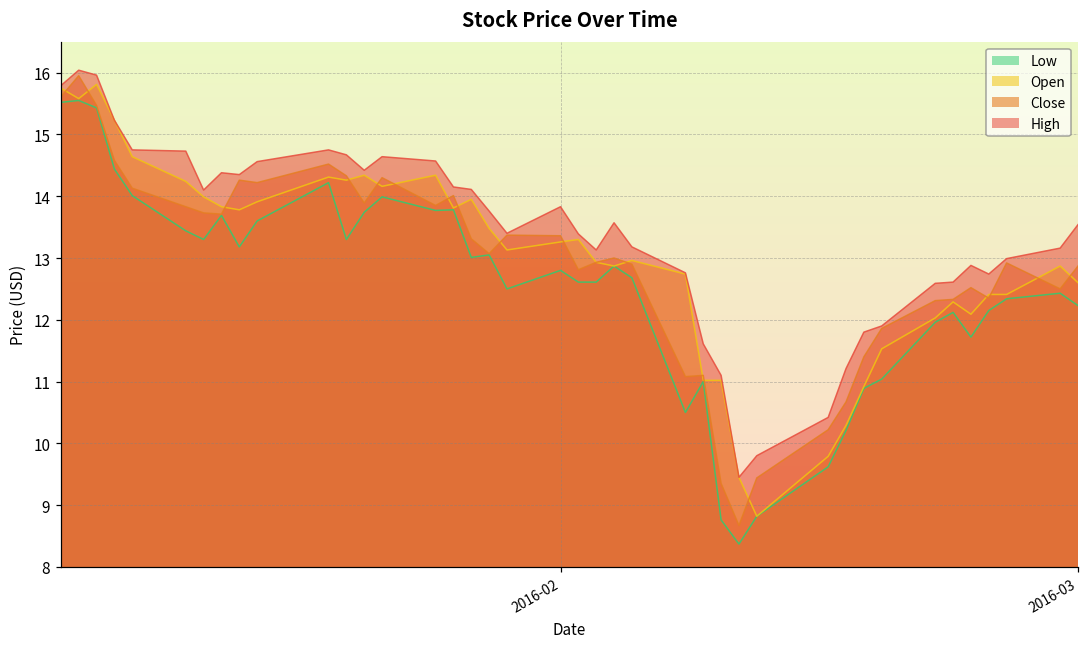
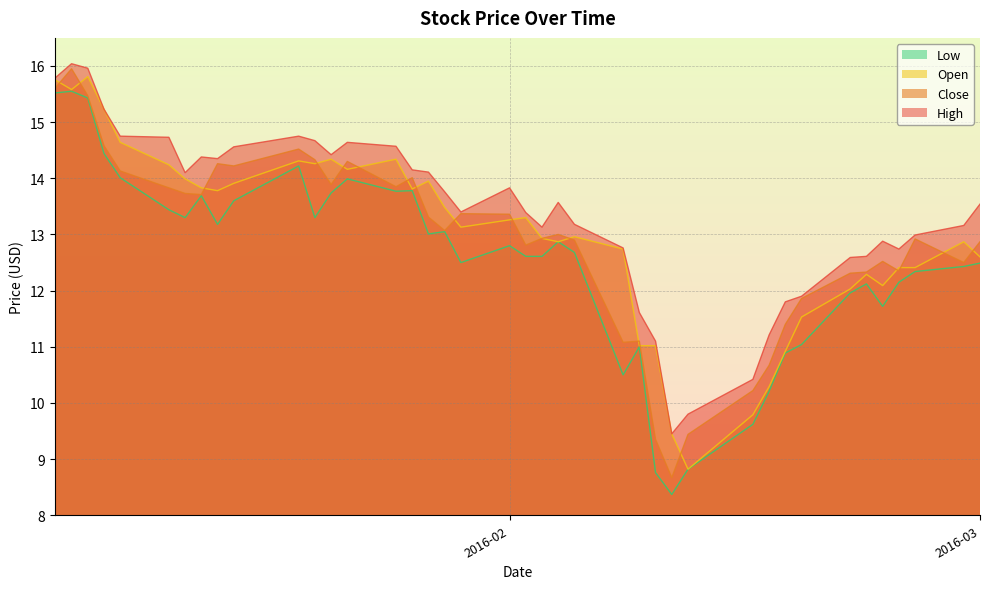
  {
    "Low": {
      "2016-02": 12.8,
-     "2016-03": 12.2
+     "2016-03": 12.5
    },
    "Open": {
      "2016-02": 13.3,
      "2016-03": 12.6
    }
  }
